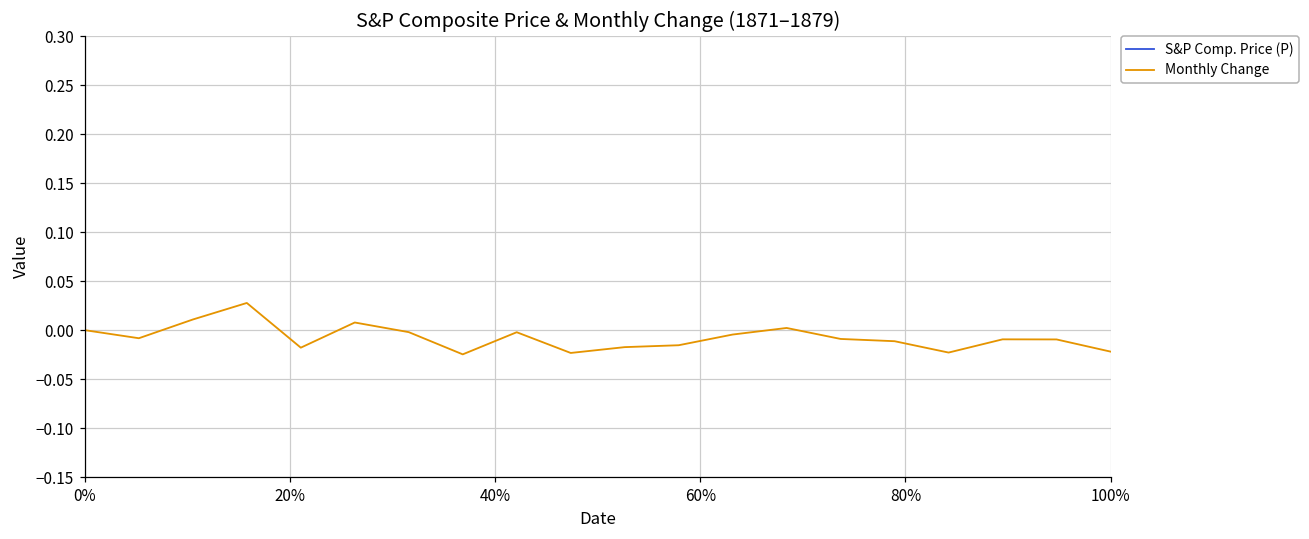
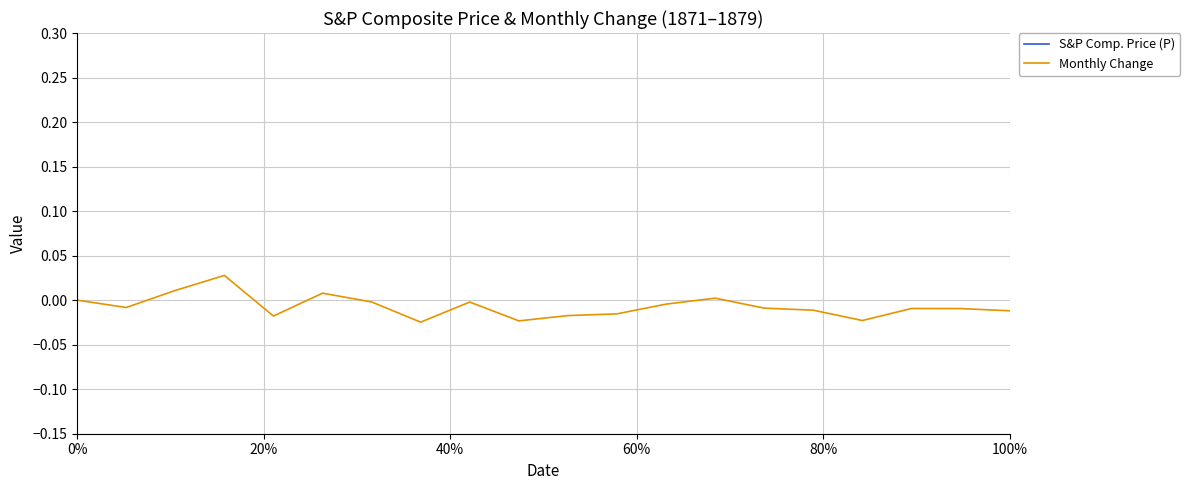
  {
    "Monthly Change": {
      "0%": 0.00,
-     "100%": -0.02
+     "100%": -0.01
    }
  }
